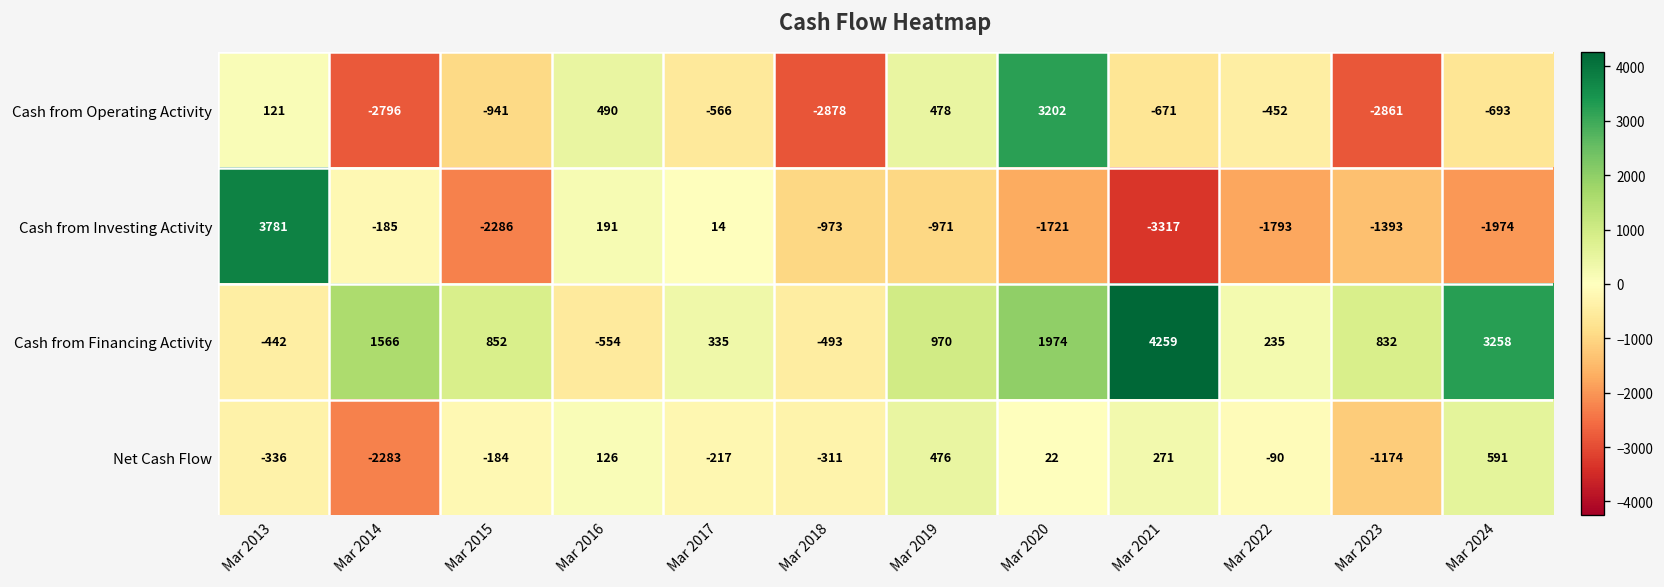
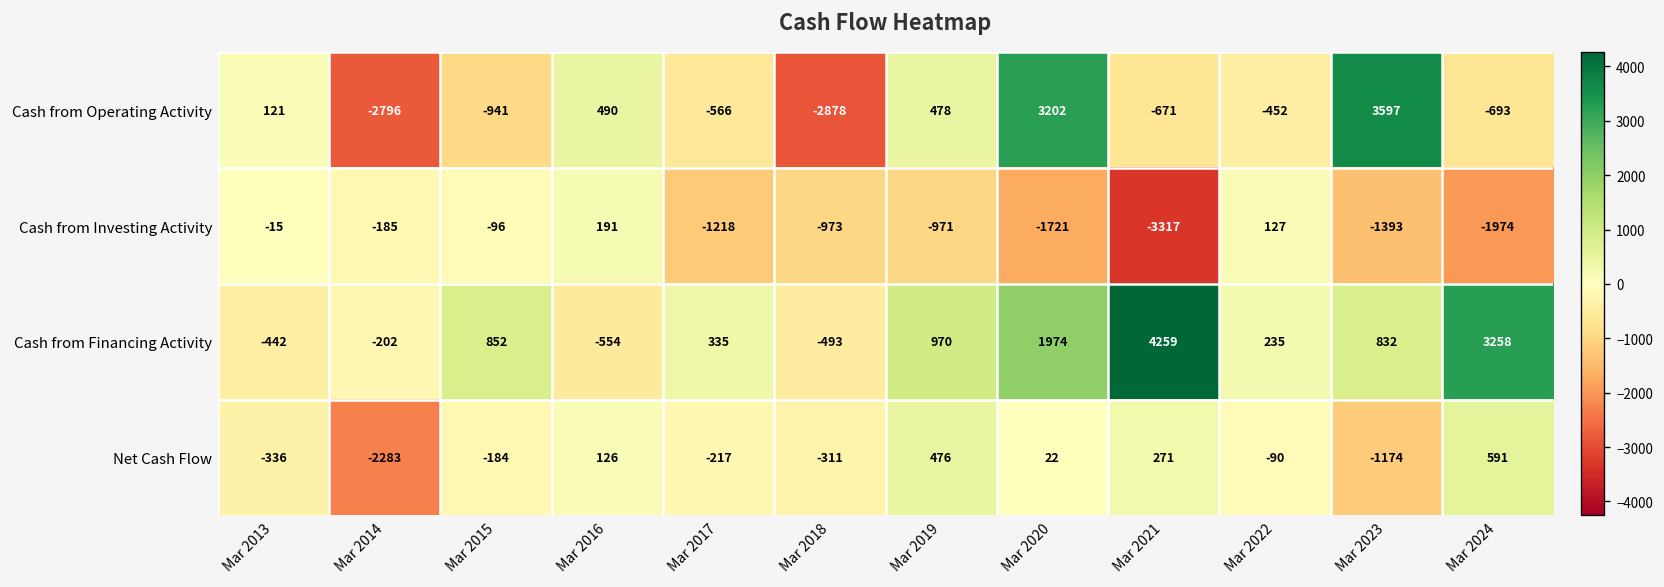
  {
    "Cash from Operating Activity": {
      "Mar 2013": 121,
      "Mar 2014": -2796,
      "Mar 2015": -941,
      "Mar 2016": 490,
      "Mar 2017": -566,
      "Mar 2018": -2878,
      "Mar 2019": 478,
      "Mar 2020": 3202,
      "Mar 2021": -671,
      "Mar 2022": -452,
-     "Mar 2023": -2861,
+     "Mar 2023": 3597,
      "Mar 2024": -693
    },
    "Cash from Investing Activity": {
-     "Mar 2013": 3781,
+     "Mar 2013": -15,
      "Mar 2014": -185,
-     "Mar 2015": -2286,
+     "Mar 2015": -96,
      "Mar 2016": 191,
-     "Mar 2017": 14,
+     "Mar 2017": -1218,
      "Mar 2018": -973,
      "Mar 2019": -971,
      "Mar 2020": -1721,
      "Mar 2021": -3317,
-     "Mar 2022": -1793,
+     "Mar 2022": 127,
      "Mar 2023": -1393,
      "Mar 2024": -1974
    },
    "Cash from Financing Activity": {
      "Mar 2013": -442,
-     "Mar 2014": 1566,
+     "Mar 2014": -202,
      "Mar 2015": 852,
      "Mar 2016": -554,
      "Mar 2017": 335,
      "Mar 2018": -493,
      "Mar 2019": 970,
      "Mar 2020": 1974,
      "Mar 2021": 4259,
      "Mar 2022": 235,
      "Mar 2023": 832,
      "Mar 2024": 3258
    },
    "Net Cash Flow": {
      "Mar 2013": -336,
      "Mar 2014": -2283,
      "Mar 2015": -184,
      "Mar 2016": 126,
      "Mar 2017": -217,
      "Mar 2018": -311,
      "Mar 2019": 476,
      "Mar 2020": 22,
      "Mar 2021": 271,
      "Mar 2022": -90,
      "Mar 2023": -1174,
      "Mar 2024": 591
    }
  }
